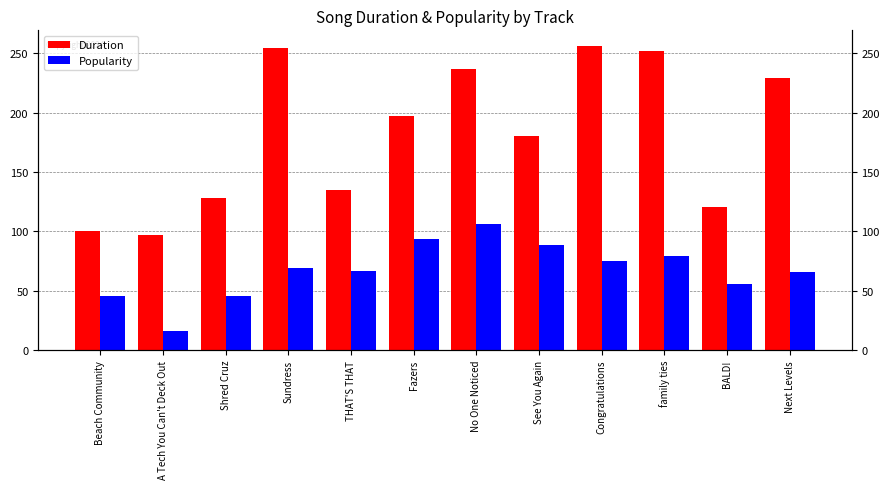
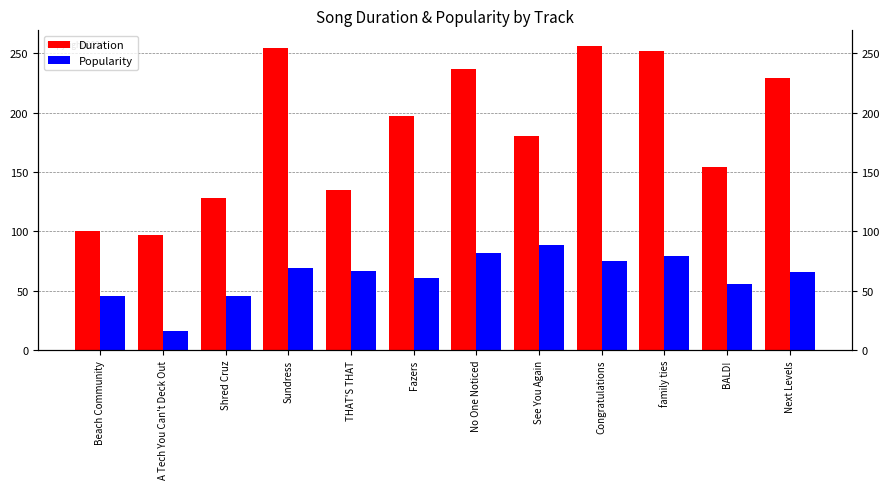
  {
    "Duration": {
      "Beach Community": 101,
      "A Tech You Can't Deck Out": 97,
      "Shred Cruz": 128,
      "Sundress": 254,
      "THAT'S THAT": 135,
      "Fazers": 197,
      "No One Noticed": 237,
      "See You Again": 180,
      "Congratulations": 256,
      "family ties": 252,
-     "BALD!": 121,
+     "BALD!": 154,
      "Next Levels": 229
    },
    "Popularity": {
      "Beach Community": 46,
      "A Tech You Can't Deck Out": 16,
      "Shred Cruz": 46,
      "Sundress": 69,
      "THAT'S THAT": 67,
-     "Fazers": 94,
-     "No One Noticed": 106,
+     "Fazers": 61,
+     "No One Noticed": 82,
      "See You Again": 89,
      "Congratulations": 75,
      "family ties": 79,
      "BALD!": 56,
      "Next Levels": 66
    }
  }
